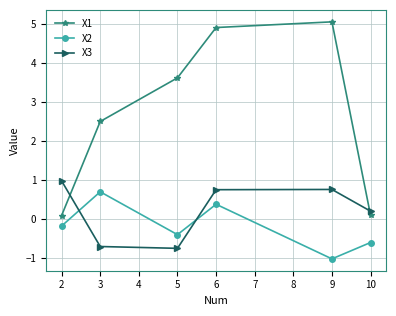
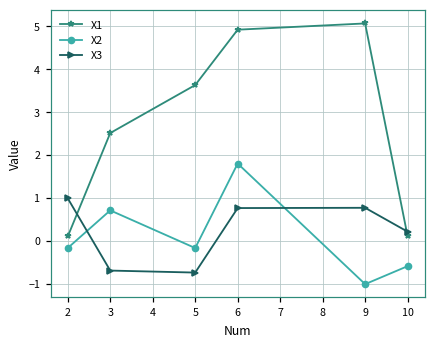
  {
    "X2": {
      "2": -0.2,
      "3": 0.7,
-     "5": -0.4,
-     "6": 0.4,
+     "5": -0.2,
+     "6": 1.8,
      "9": -1.0,
      "10": -0.6
    }
  }
